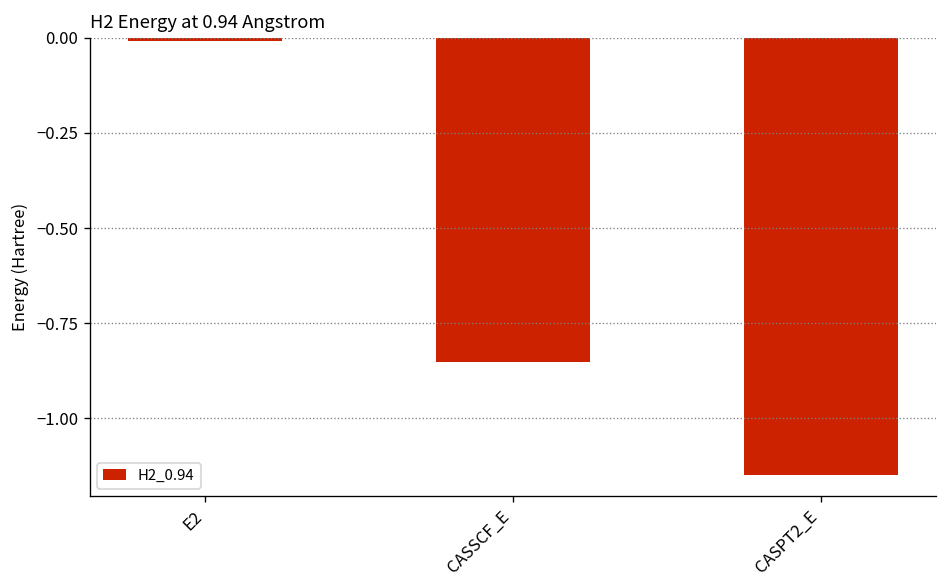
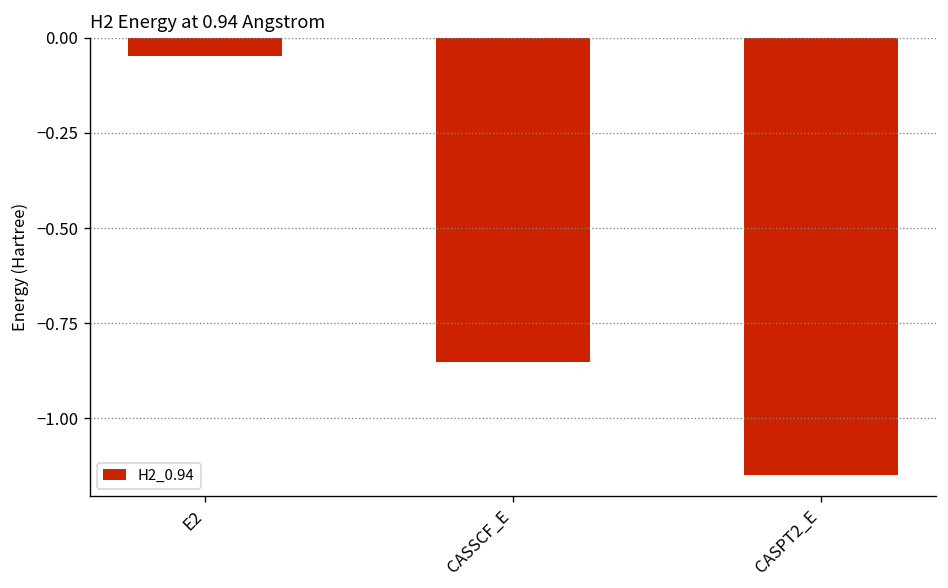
  {
-   "E2": -0.01,
+   "E2": -0.05,
    "CASSCF_E": -0.85,
    "CASPT2_E": -1.15
  }
